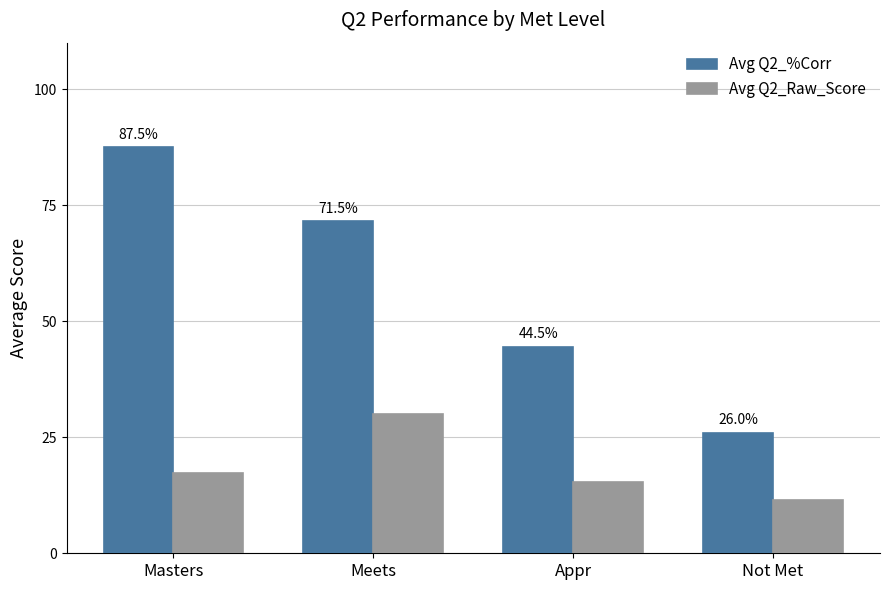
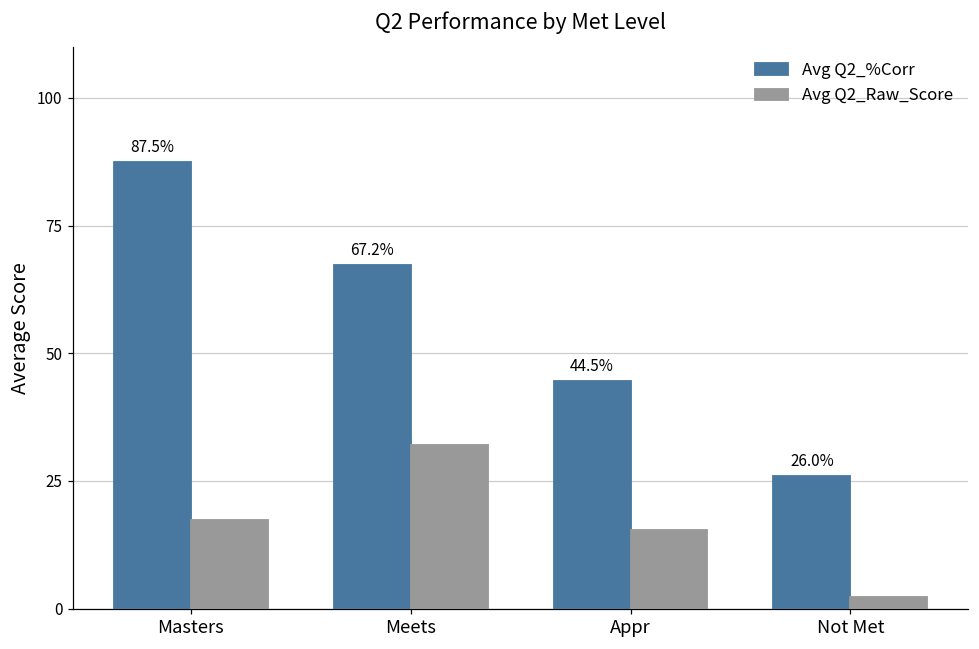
  {
    "Avg Q2_%Corr": {
      "Masters": "87.5%",
-     "Meets": "71.5%",
+     "Meets": "67.2%",
      "Appr": "44.5%",
      "Not Met": "26.0%"
    },
    "Avg Q2_Raw_Score": {
      "Masters": "17",
-     "Meets": "30",
+     "Meets": "32",
      "Appr": "15",
-     "Not Met": "12"
+     "Not Met": "2"
    }
  }
